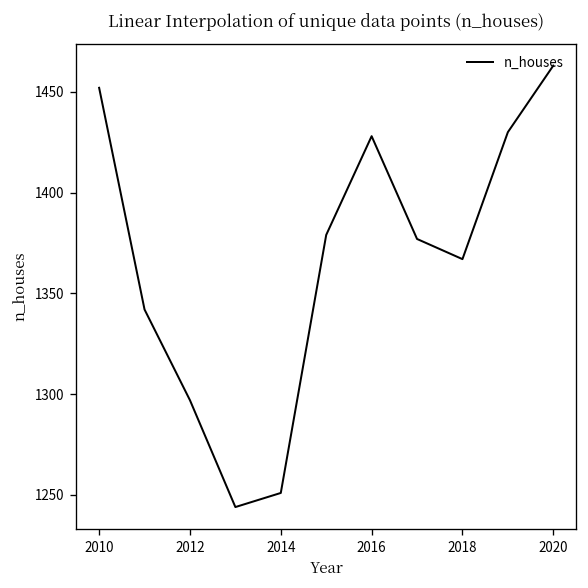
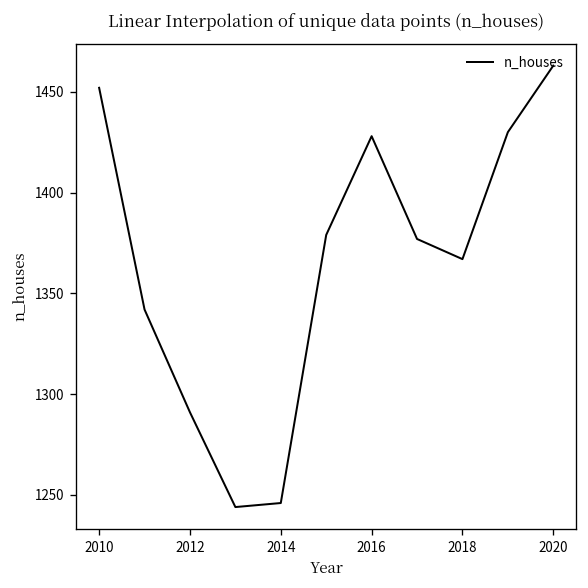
  {
    "2010": 1452,
-   "2012": 1297,
-   "2014": 1251,
+   "2012": 1291,
+   "2014": 1246,
    "2016": 1428,
    "2018": 1367,
    "2020": 1463
  }
